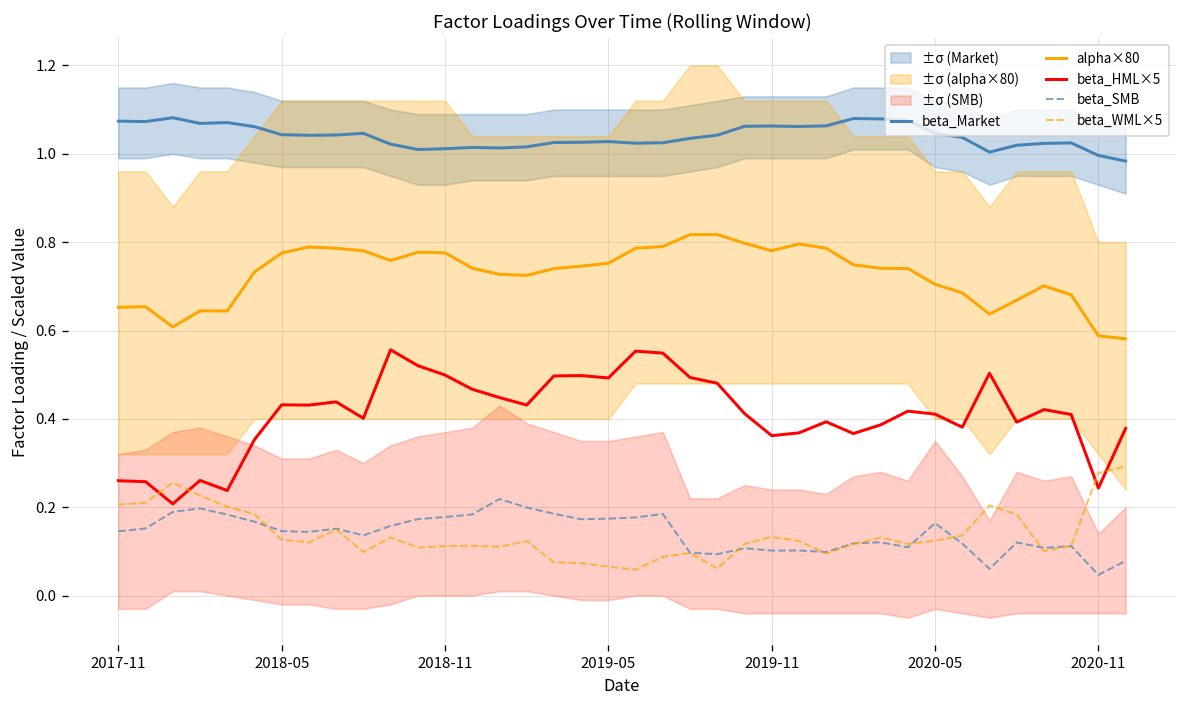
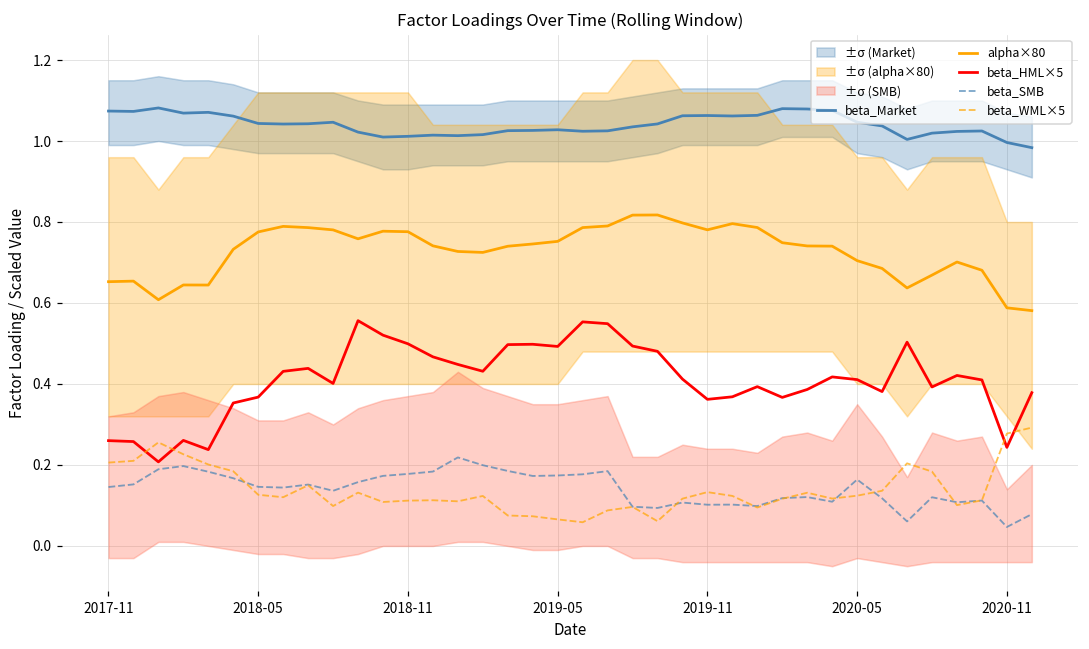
  {
    "beta_HML×5": {
      "2017-11": 0.26,
-     "2018-05": 0.43,
+     "2018-05": 0.37,
      "2018-11": 0.50,
      "2019-05": 0.49,
      "2019-11": 0.36,
      "2020-05": 0.41,
      "2020-11": 0.24
    }
  }
